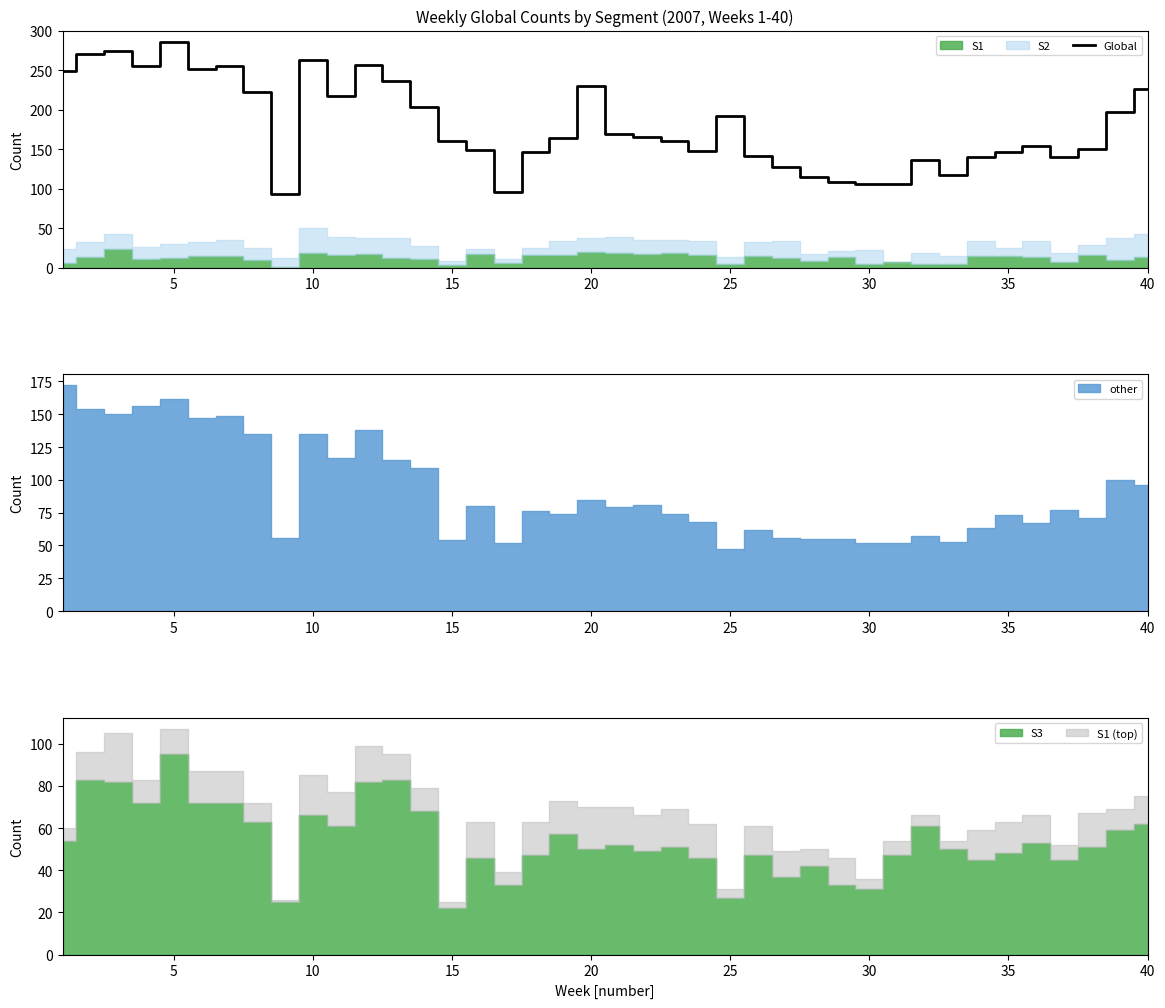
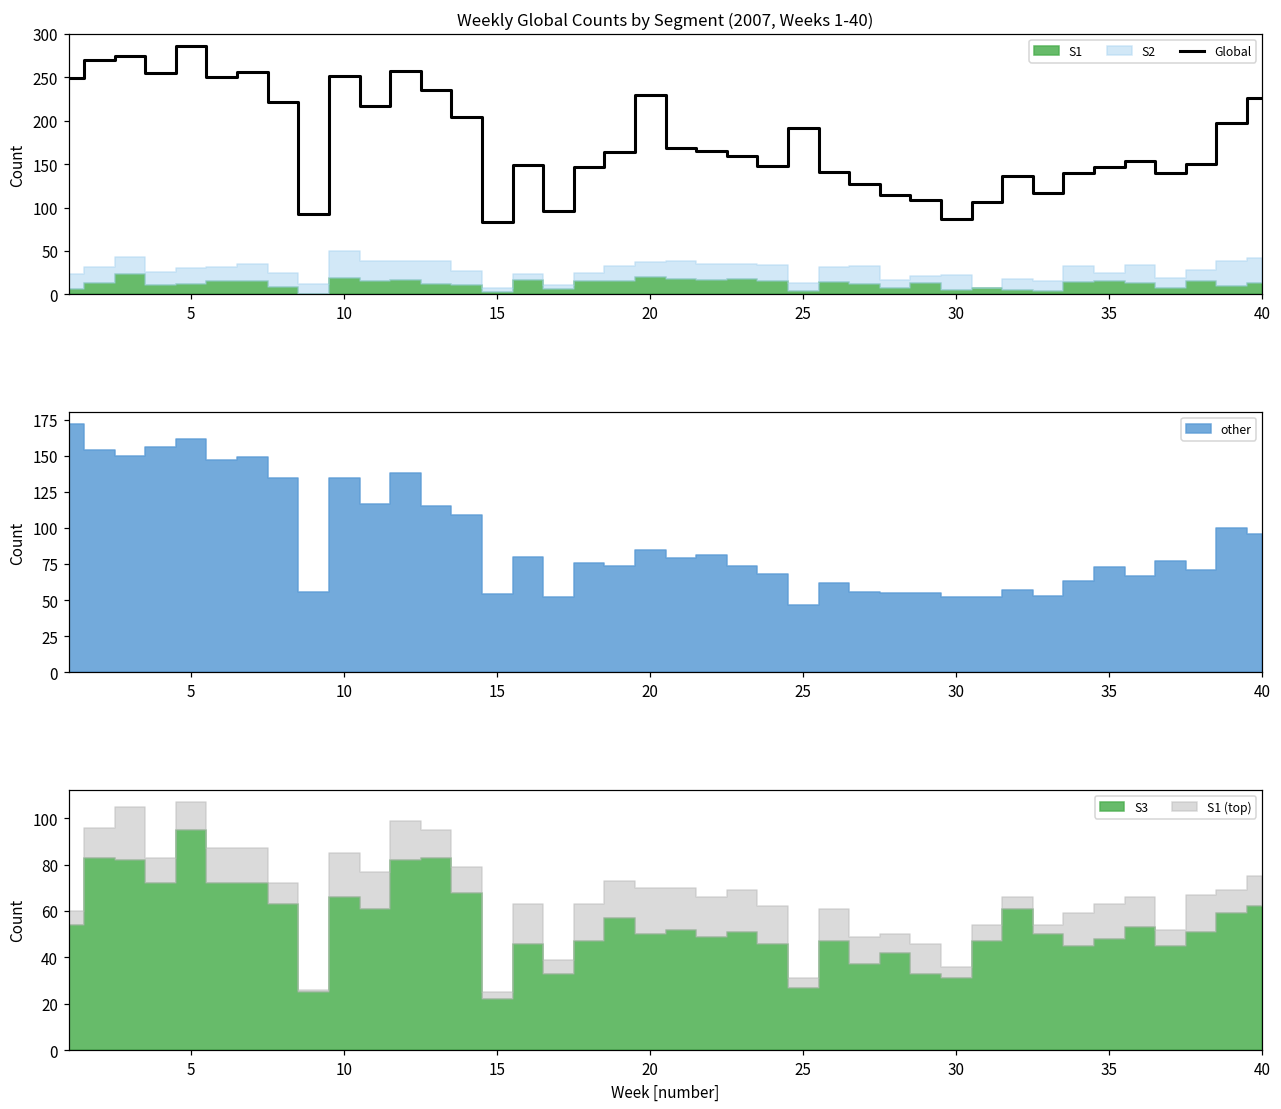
  {
    "Weekly Global Counts by Segment (2007, Weeks 1-40)": {
      "Global": {
        "5": 290,
-       "10": 260,
-       "15": 160,
+       "10": 250,
+       "15": 80,
        "20": 230,
        "25": 190,
-       "30": 110,
+       "30": 90,
        "35": 150,
        "40": 230
      }
    }
  }
